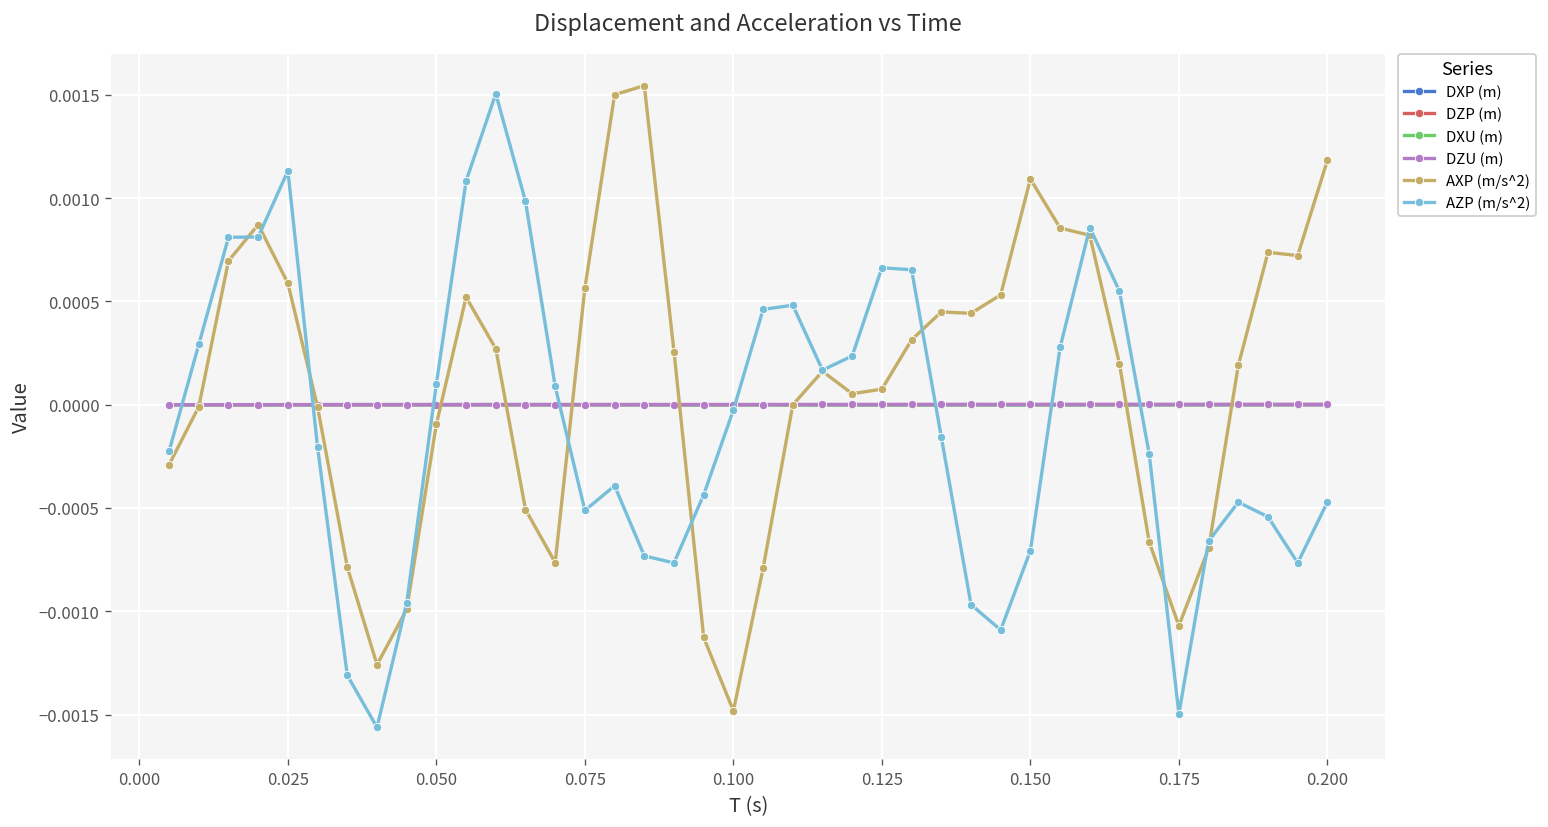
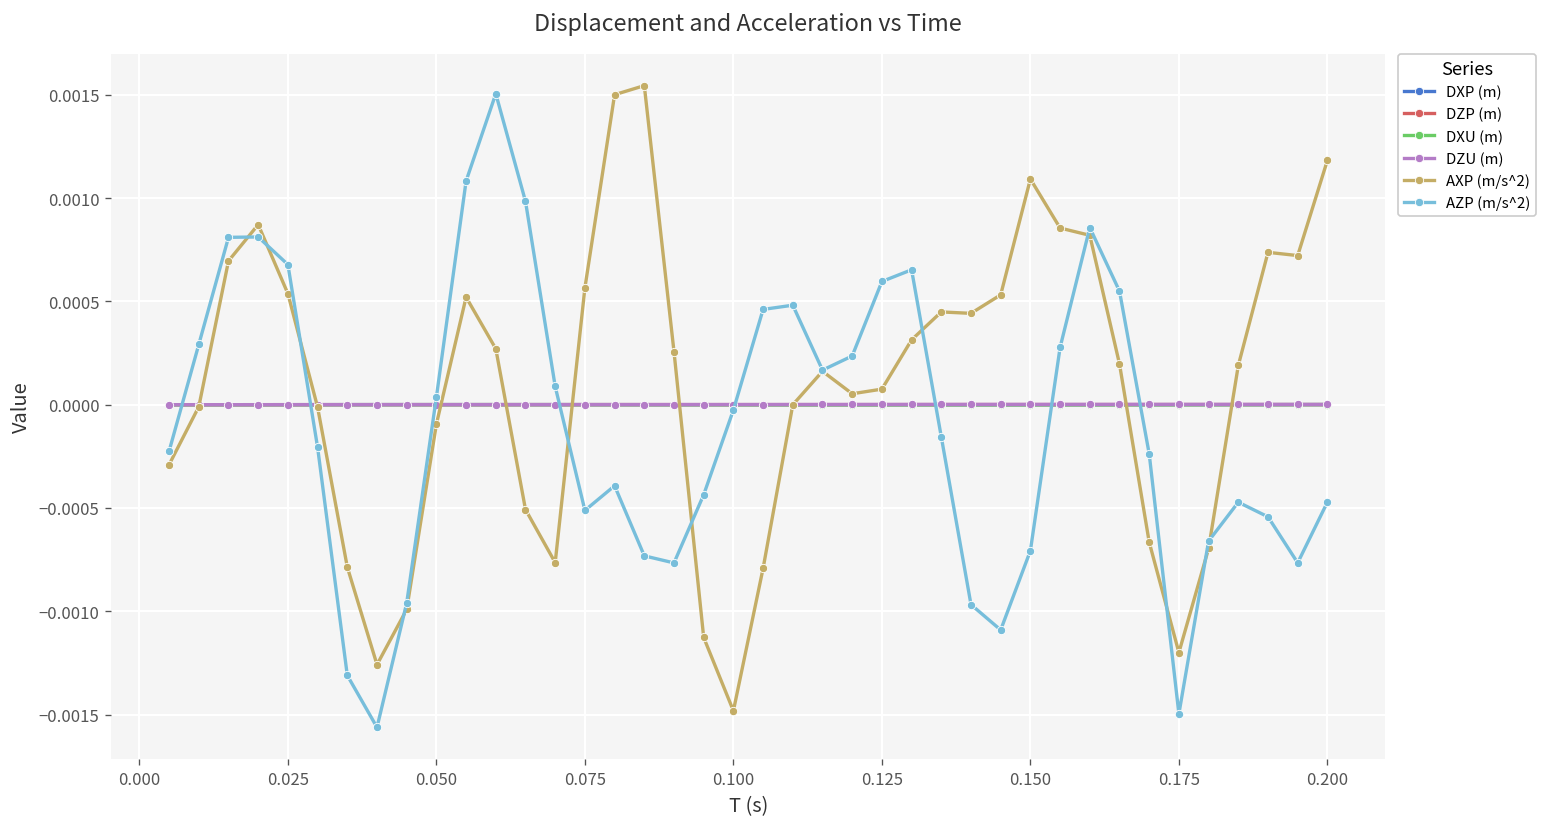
  {
    "DZU (m)": {
      "0.025": 0.00000,
      "0.050": 0.00000,
      "0.075": 0.00000,
      "0.100": 0.00000,
      "0.125": 0.00000,
      "0.150": 0.00000,
      "0.175": 0.00000,
      "0.200": 0.00000
    },
    "AXP (m/s^2)": {
-     "0.025": 0.00059,
+     "0.025": 0.00054,
      "0.050": -0.00009,
      "0.075": 0.00057,
      "0.100": -0.00148,
      "0.125": 0.00008,
      "0.150": 0.00109,
-     "0.175": -0.00107,
+     "0.175": -0.00120,
      "0.200": 0.00118
    },
    "AZP (m/s^2)": {
-     "0.025": 0.00113,
-     "0.050": 0.00010,
+     "0.025": 0.00068,
+     "0.050": 0.00004,
      "0.075": -0.00051,
      "0.100": -0.00003,
-     "0.125": 0.00066,
+     "0.125": 0.00060,
      "0.150": -0.00071,
      "0.175": -0.00150,
      "0.200": -0.00047
    }
  }
